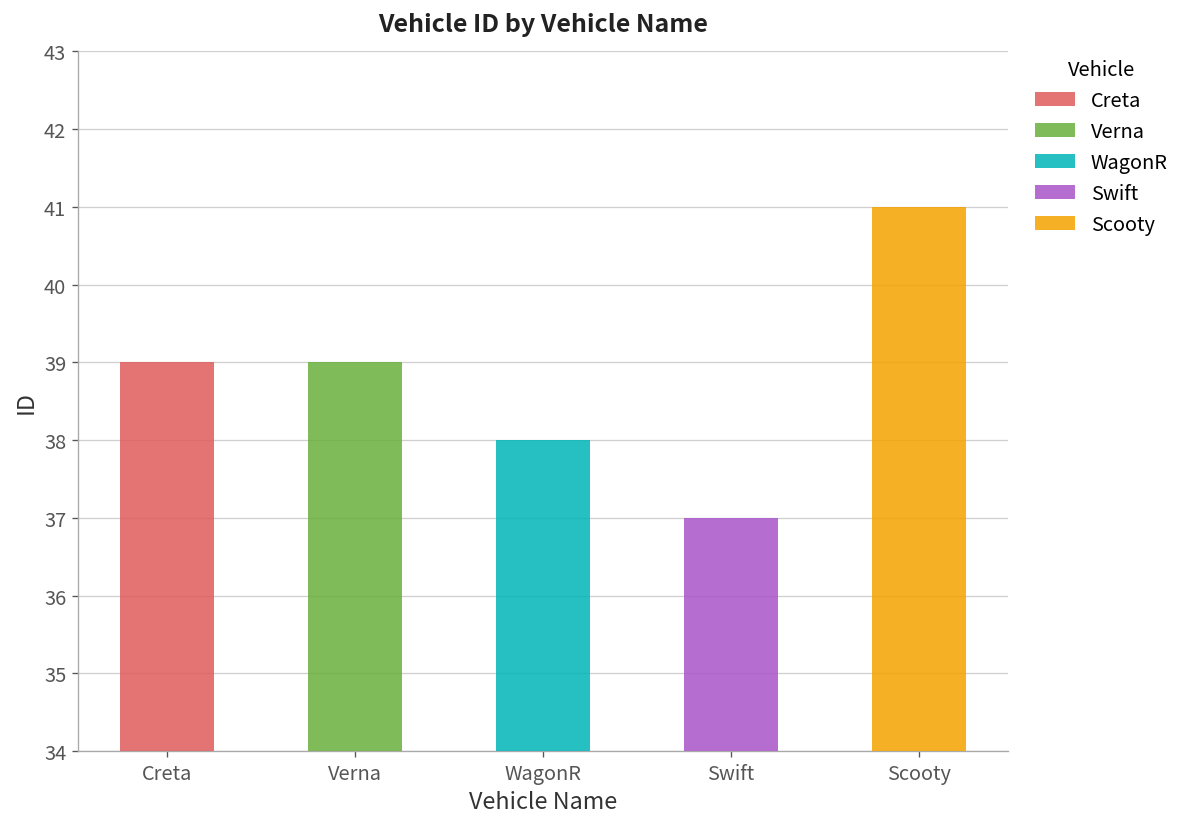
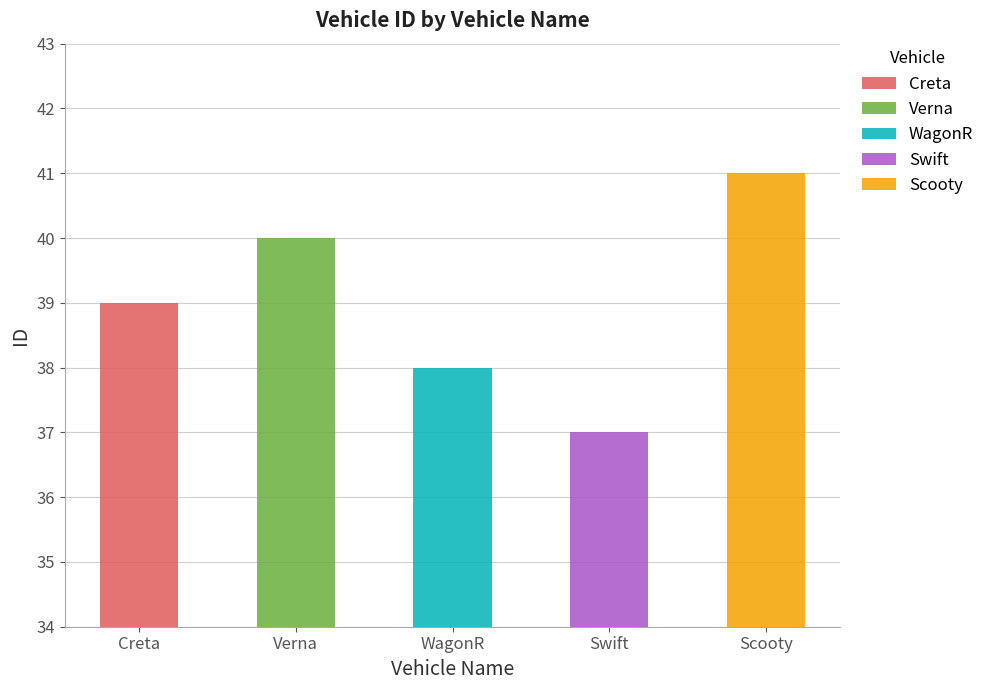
  {
    "Creta": 39,
-   "Verna": 39,
+   "Verna": 40,
    "WagonR": 38,
    "Swift": 37,
    "Scooty": 41
  }
